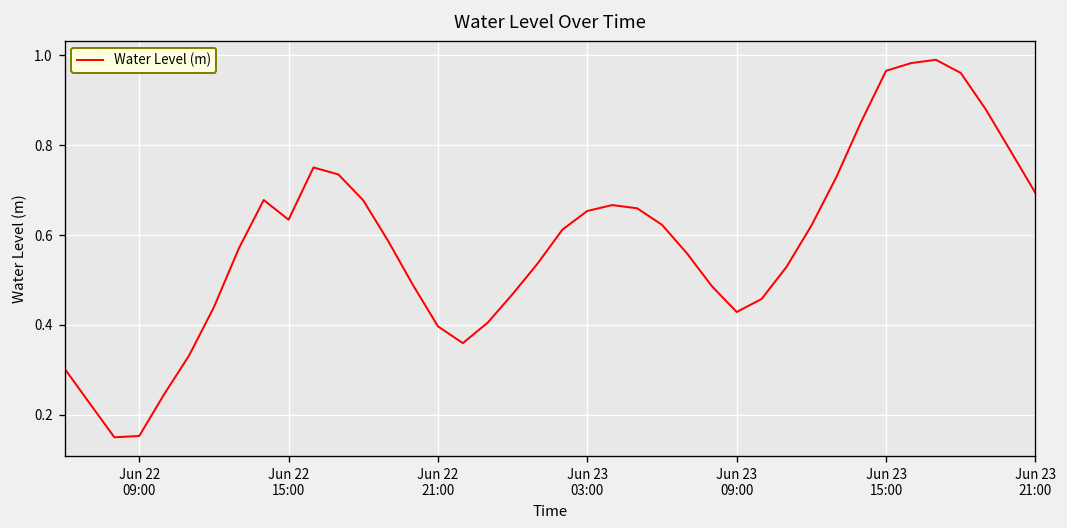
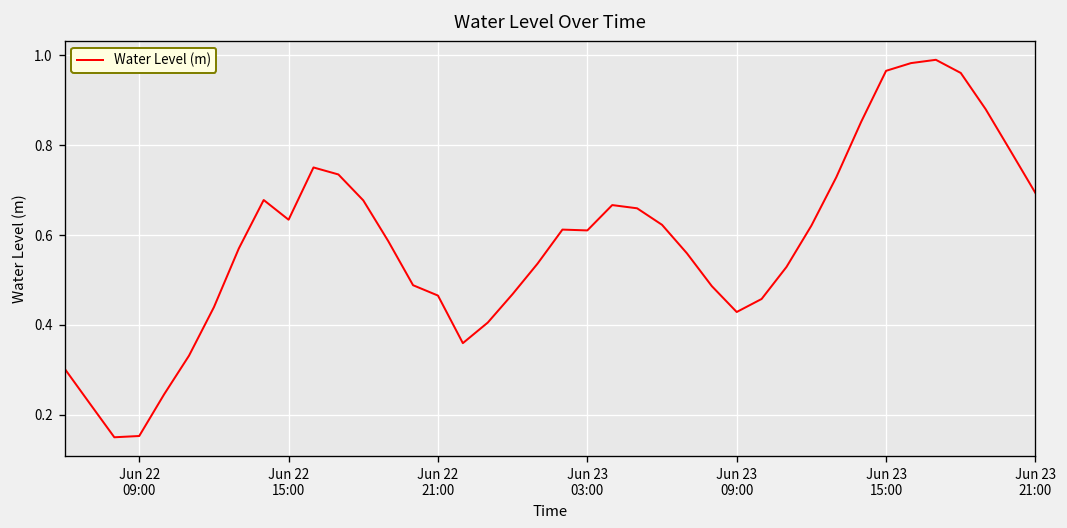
  {
    "Jun 22 09:00": 0.15,
    "Jun 22 15:00": 0.63,
-   "Jun 22 21:00": 0.40,
-   "Jun 23 03:00": 0.65,
+   "Jun 22 21:00": 0.47,
+   "Jun 23 03:00": 0.61,
    "Jun 23 09:00": 0.43,
    "Jun 23 15:00": 0.97,
    "Jun 23 21:00": 0.69
  }
